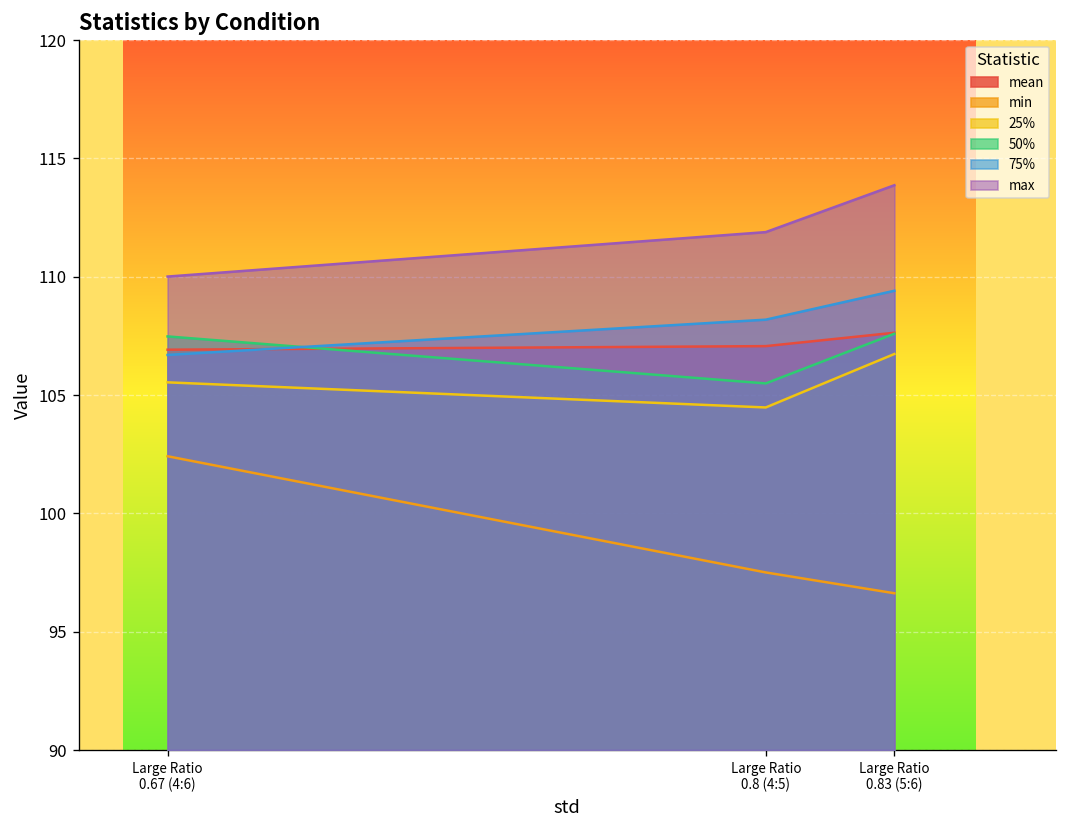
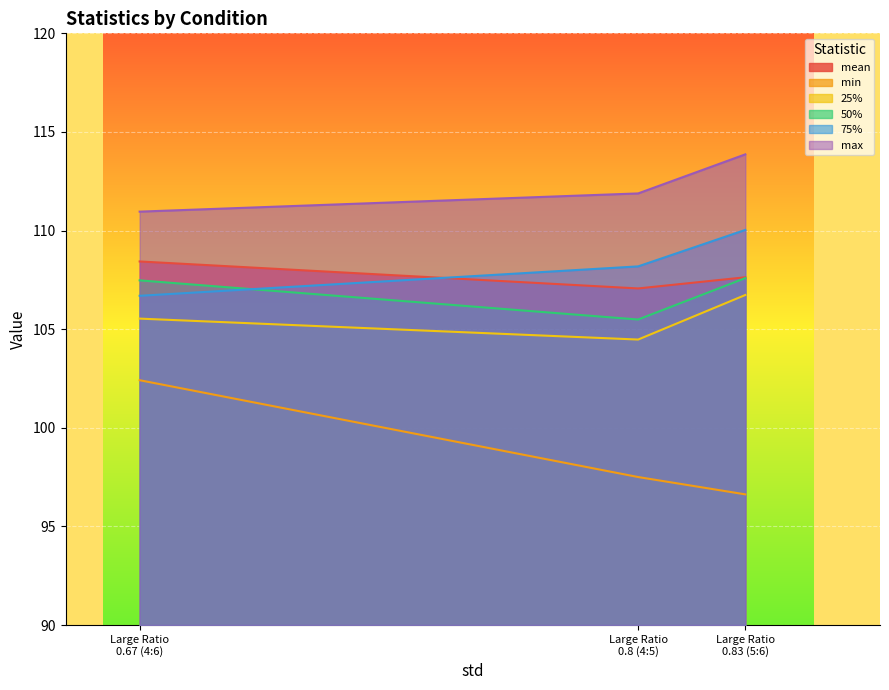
  {
    "mean": {
-     "Large Ratio 0.67 (4:6)": 106.9,
+     "Large Ratio 0.67 (4:6)": 108.4,
      "Large Ratio 0.8 (4:5)": 107.1
    },
    "50%": {
      "Large Ratio 0.67 (4:6)": 107.5,
      "Large Ratio 0.8 (4:5)": 105.5
    },
    "75%": {
      "Large Ratio 0.67 (4:6)": 106.7,
      "Large Ratio 0.8 (4:5)": 108.2,
-     "Large Ratio 0.83 (5:6)": 109.4
+     "Large Ratio 0.83 (5:6)": 110.0
    },
    "max": {
-     "Large Ratio 0.67 (4:6)": 110.0,
+     "Large Ratio 0.67 (4:6)": 111.0,
      "Large Ratio 0.8 (4:5)": 111.9,
      "Large Ratio 0.83 (5:6)": 113.9
    }
  }
